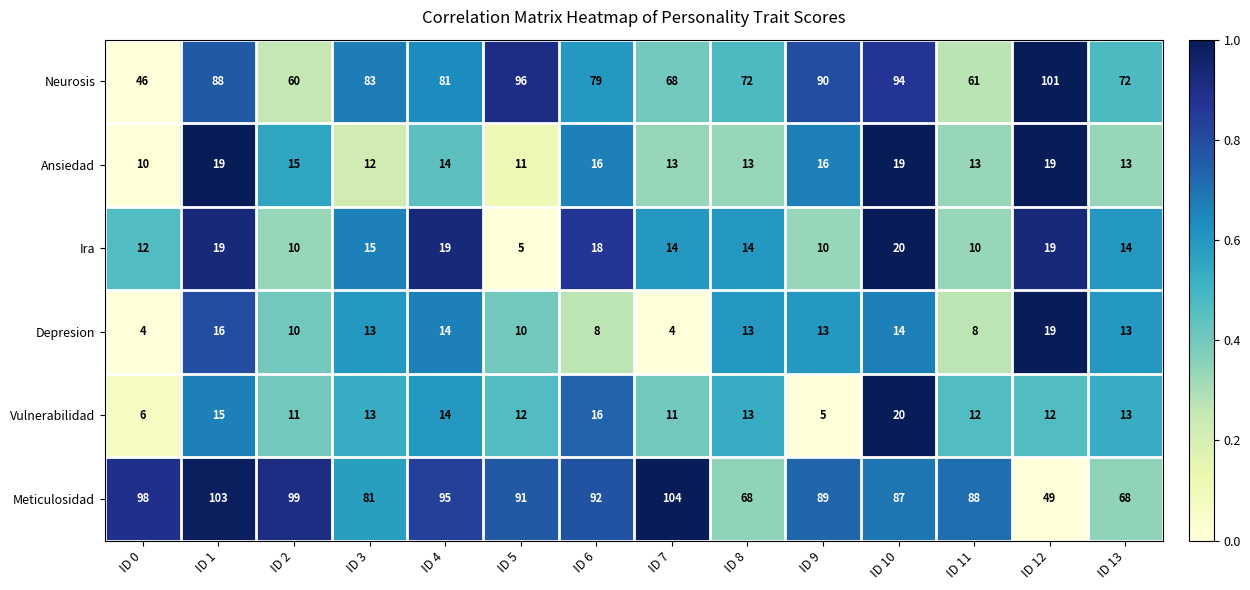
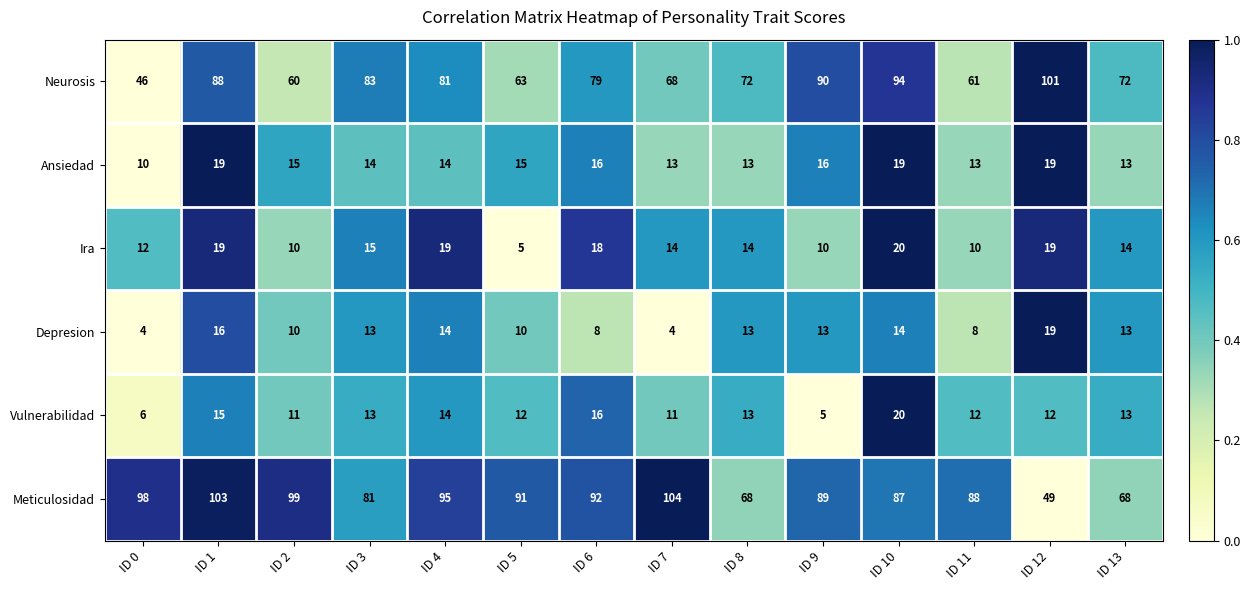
  {
    "Neurosis": {
      "ID 0": 46,
      "ID 1": 88,
      "ID 2": 60,
      "ID 3": 83,
      "ID 4": 81,
-     "ID 5": 96,
+     "ID 5": 63,
      "ID 6": 79,
      "ID 7": 68,
      "ID 8": 72,
      "ID 9": 90,
      "ID 10": 94,
      "ID 11": 61,
      "ID 12": 101,
      "ID 13": 72
    },
    "Ansiedad": {
      "ID 0": 10,
      "ID 1": 19,
      "ID 2": 15,
-     "ID 3": 12,
+     "ID 3": 14,
      "ID 4": 14,
-     "ID 5": 11,
+     "ID 5": 15,
      "ID 6": 16,
      "ID 7": 13,
      "ID 8": 13,
      "ID 9": 16,
      "ID 10": 19,
      "ID 11": 13,
      "ID 12": 19,
      "ID 13": 13
    },
    "Ira": {
      "ID 0": 12,
      "ID 1": 19,
      "ID 2": 10,
      "ID 3": 15,
      "ID 4": 19,
      "ID 5": 5,
      "ID 6": 18,
      "ID 7": 14,
      "ID 8": 14,
      "ID 9": 10,
      "ID 10": 20,
      "ID 11": 10,
      "ID 12": 19,
      "ID 13": 14
    },
    "Depresion": {
      "ID 0": 4,
      "ID 1": 16,
      "ID 2": 10,
      "ID 3": 13,
      "ID 4": 14,
      "ID 5": 10,
      "ID 6": 8,
      "ID 7": 4,
      "ID 8": 13,
      "ID 9": 13,
      "ID 10": 14,
      "ID 11": 8,
      "ID 12": 19,
      "ID 13": 13
    },
    "Vulnerabilidad": {
      "ID 0": 6,
      "ID 1": 15,
      "ID 2": 11,
      "ID 3": 13,
      "ID 4": 14,
      "ID 5": 12,
      "ID 6": 16,
      "ID 7": 11,
      "ID 8": 13,
      "ID 9": 5,
      "ID 10": 20,
      "ID 11": 12,
      "ID 12": 12,
      "ID 13": 13
    },
    "Meticulosidad": {
      "ID 0": 98,
      "ID 1": 103,
      "ID 2": 99,
      "ID 3": 81,
      "ID 4": 95,
      "ID 5": 91,
      "ID 6": 92,
      "ID 7": 104,
      "ID 8": 68,
      "ID 9": 89,
      "ID 10": 87,
      "ID 11": 88,
      "ID 12": 49,
      "ID 13": 68
    }
  }
